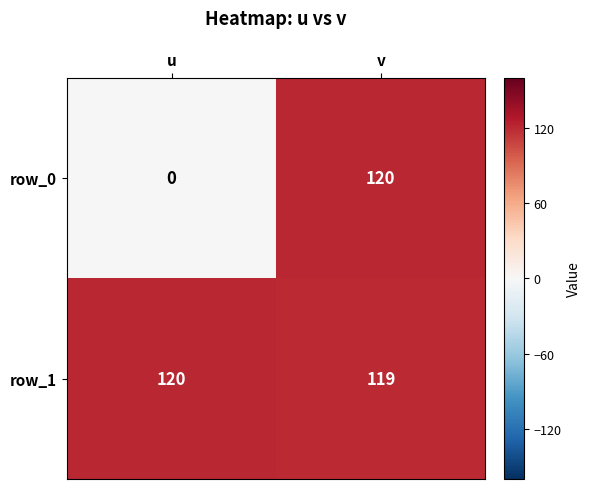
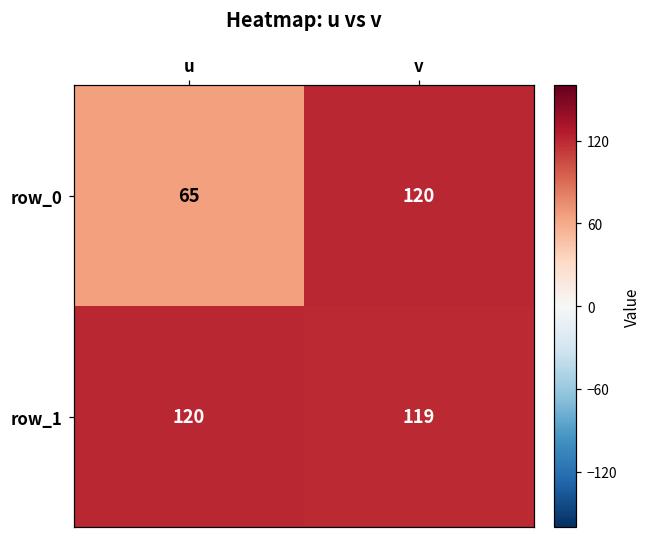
  {
    "row_0": {
-     "u": 0,
+     "u": 65,
      "v": 120
    },
    "row_1": {
      "u": 120,
      "v": 119
    }
  }
